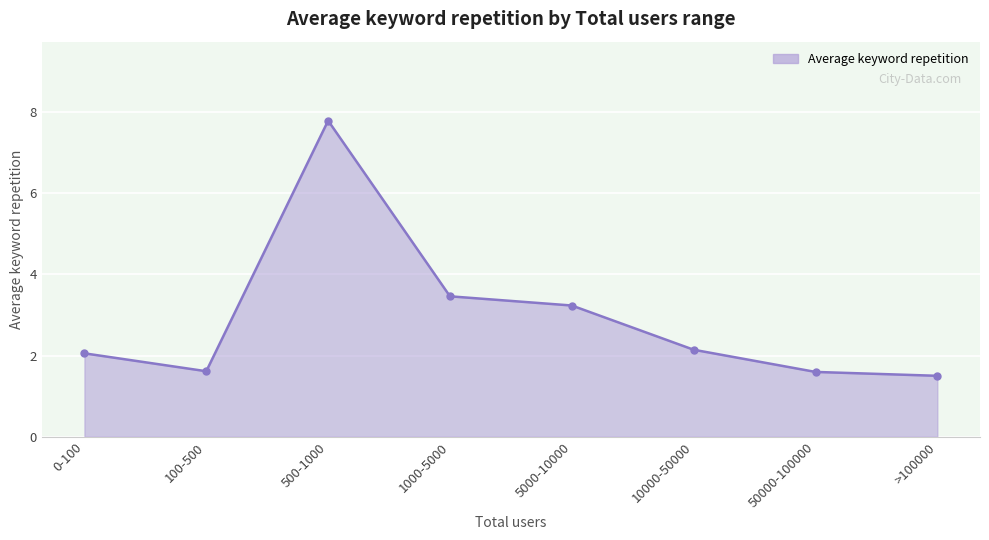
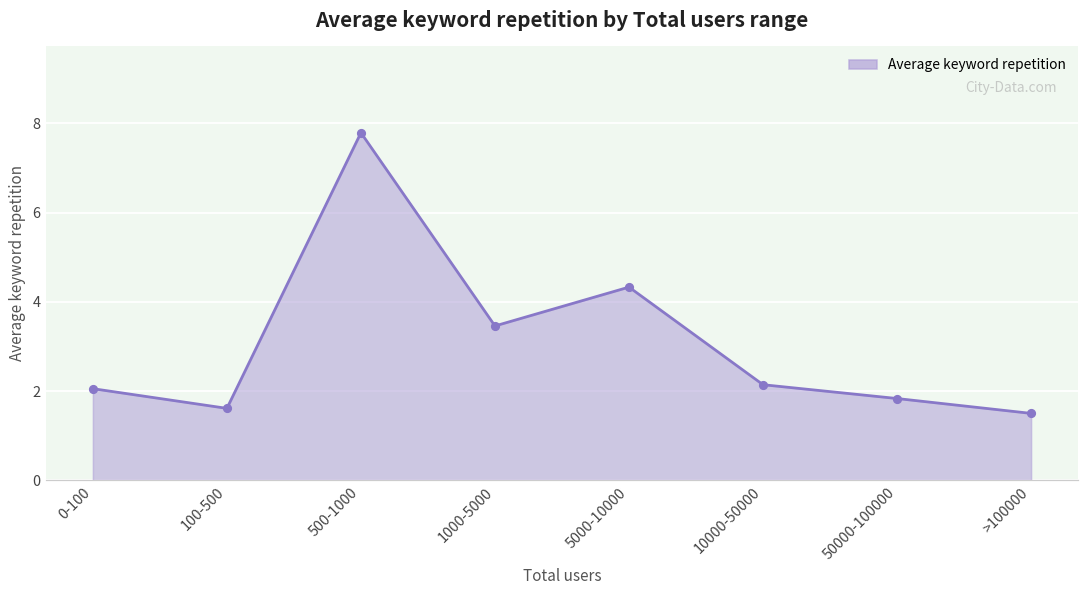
  {
    "0-100": 2.1,
    "100-500": 1.6,
    "500-1000": 7.8,
    "1000-5000": 3.5,
-   "5000-10000": 3.2,
+   "5000-10000": 4.3,
    "10000-50000": 2.1,
-   "50000-100000": 1.6,
+   "50000-100000": 1.8,
    ">100000": 1.5
  }
